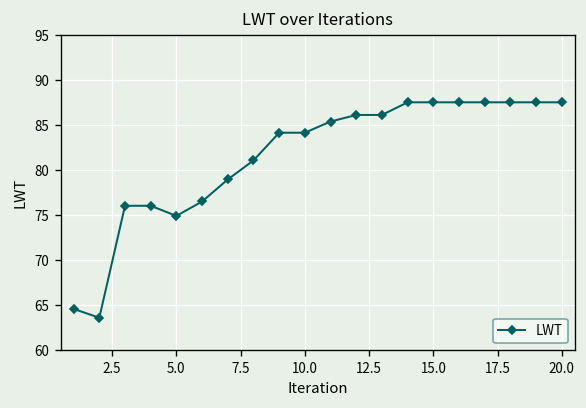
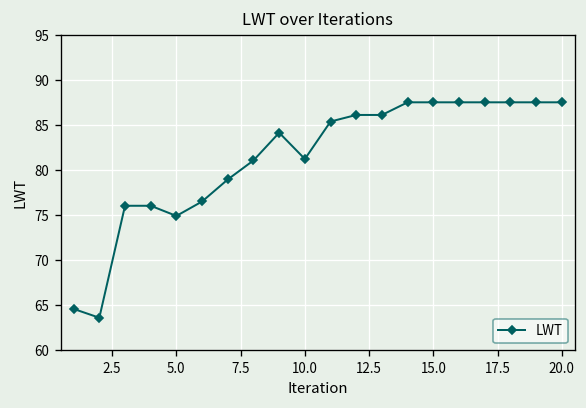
  {
    "5.0": 75,
-   "10.0": 84,
+   "10.0": 81,
    "15.0": 88,
    "20.0": 88
  }
